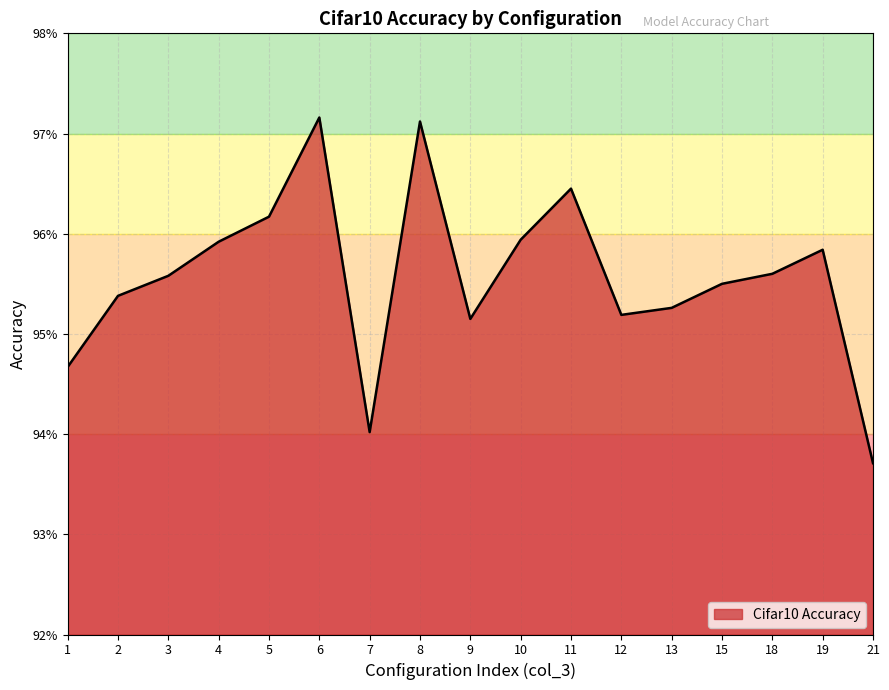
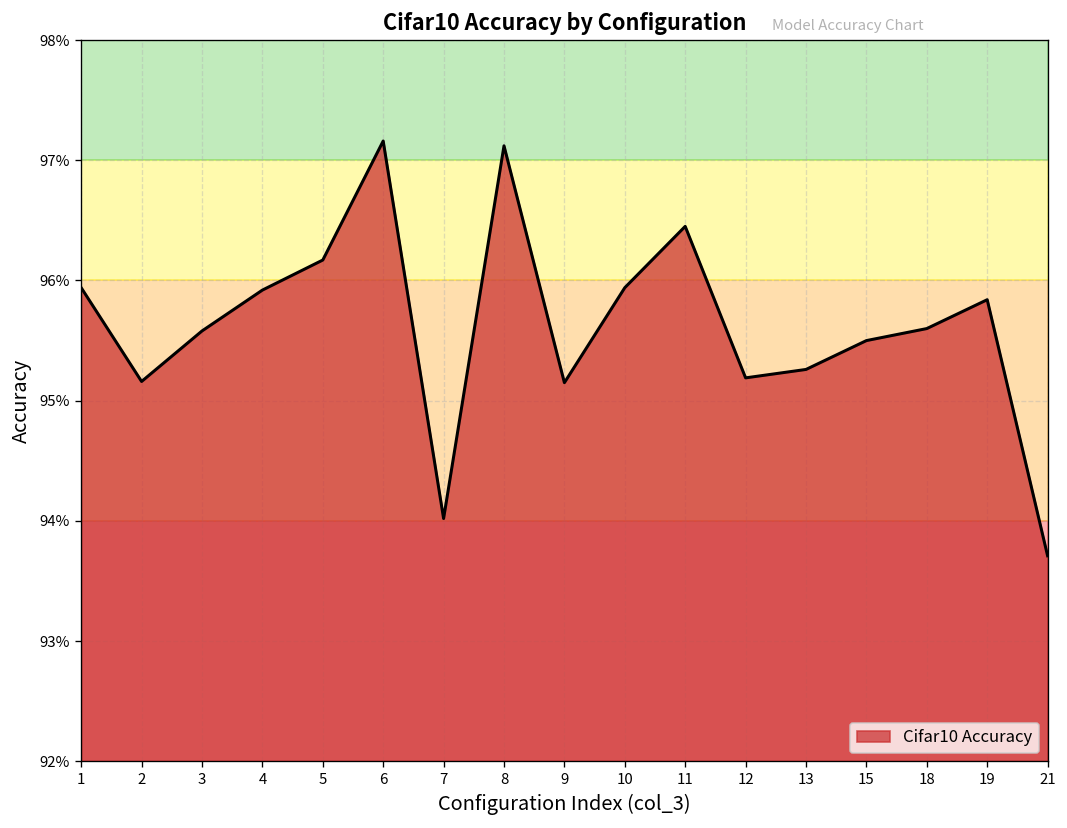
  {
-   "1": "94.67%",
-   "2": "95.38%",
+   "1": "95.94%",
+   "2": "95.16%",
    "3": "95.58%",
    "4": "95.92%",
    "5": "96.17%",
    "6": "97.16%",
    "7": "94.02%",
    "8": "97.12%",
    "9": "95.15%",
    "10": "95.94%",
    "11": "96.45%",
    "12": "95.19%",
    "13": "95.26%",
    "15": "95.50%",
    "18": "95.60%",
    "19": "95.84%",
    "21": "93.71%"
  }
